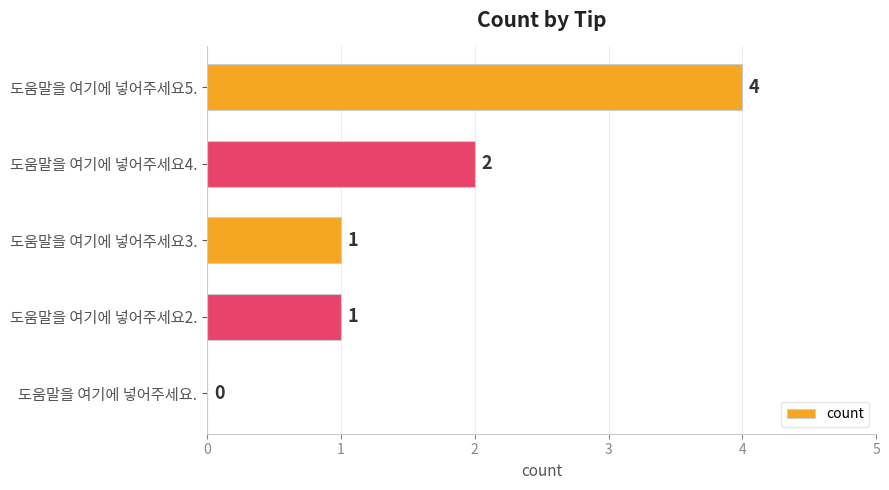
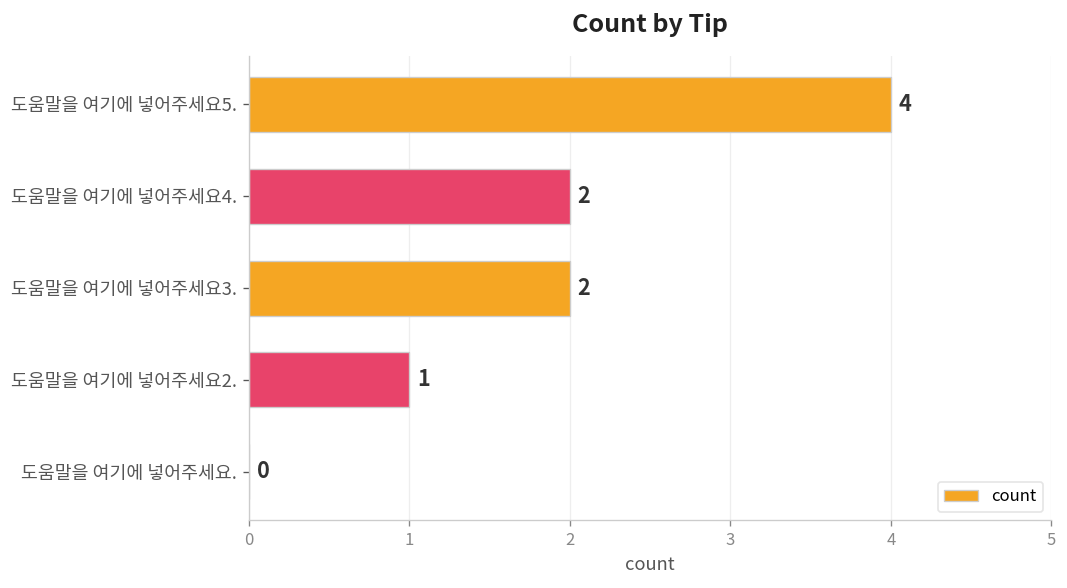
  {
    "도움말을 여기에 넣어주세요5.": 4,
    "도움말을 여기에 넣어주세요4.": 2,
-   "도움말을 여기에 넣어주세요3.": 1,
+   "도움말을 여기에 넣어주세요3.": 2,
    "도움말을 여기에 넣어주세요2.": 1,
    "도움말을 여기에 넣어주세요.": 0
  }
